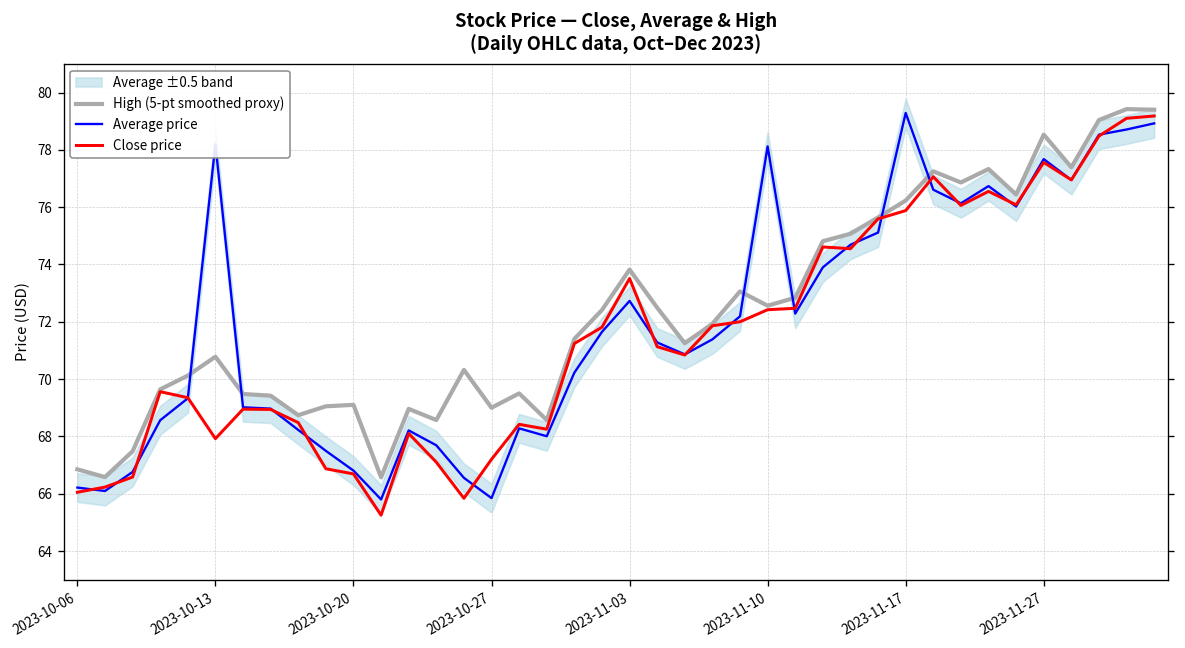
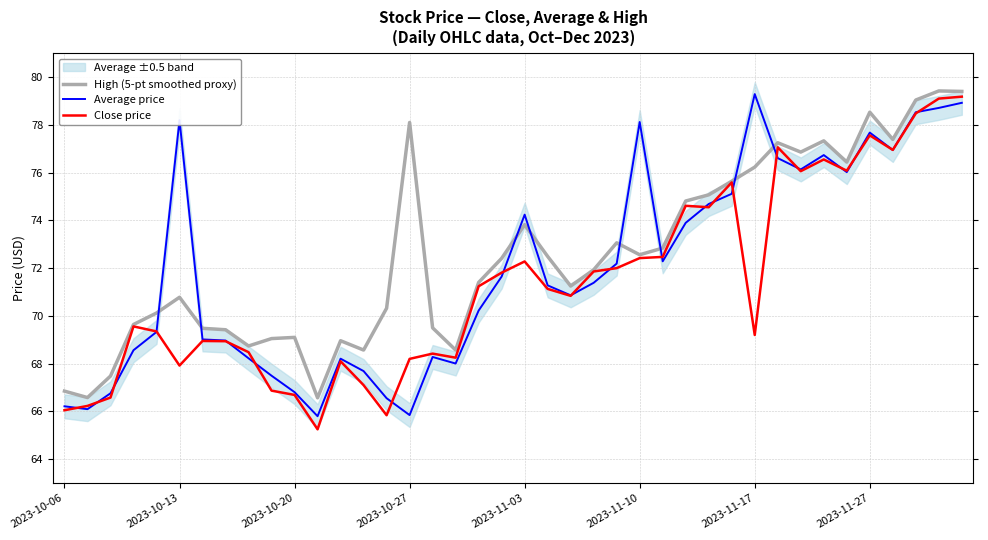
  {
    "High (5-pt smoothed proxy)": {
      "2023-10-06": 66.9,
      "2023-10-13": 70.8,
      "2023-10-20": 69.1,
-     "2023-10-27": 69.0,
+     "2023-10-27": 78.1,
      "2023-11-03": 73.8,
      "2023-11-10": 72.6,
      "2023-11-17": 76.2,
      "2023-11-27": 78.5
    },
    "Average price": {
      "2023-10-06": 66.2,
      "2023-10-20": 66.8,
      "2023-10-27": 65.8,
-     "2023-11-03": 72.7,
+     "2023-11-03": 74.2,
      "2023-11-10": 78.1,
      "2023-11-17": 79.3,
      "2023-11-27": 77.7
    },
    "Close price": {
      "2023-10-06": 66.1,
      "2023-10-13": 67.9,
      "2023-10-20": 66.7,
-     "2023-10-27": 67.2,
-     "2023-11-03": 73.5,
+     "2023-10-27": 68.2,
+     "2023-11-03": 72.3,
      "2023-11-10": 72.4,
-     "2023-11-17": 75.9,
+     "2023-11-17": 69.2,
      "2023-11-27": 77.6
    }
  }
